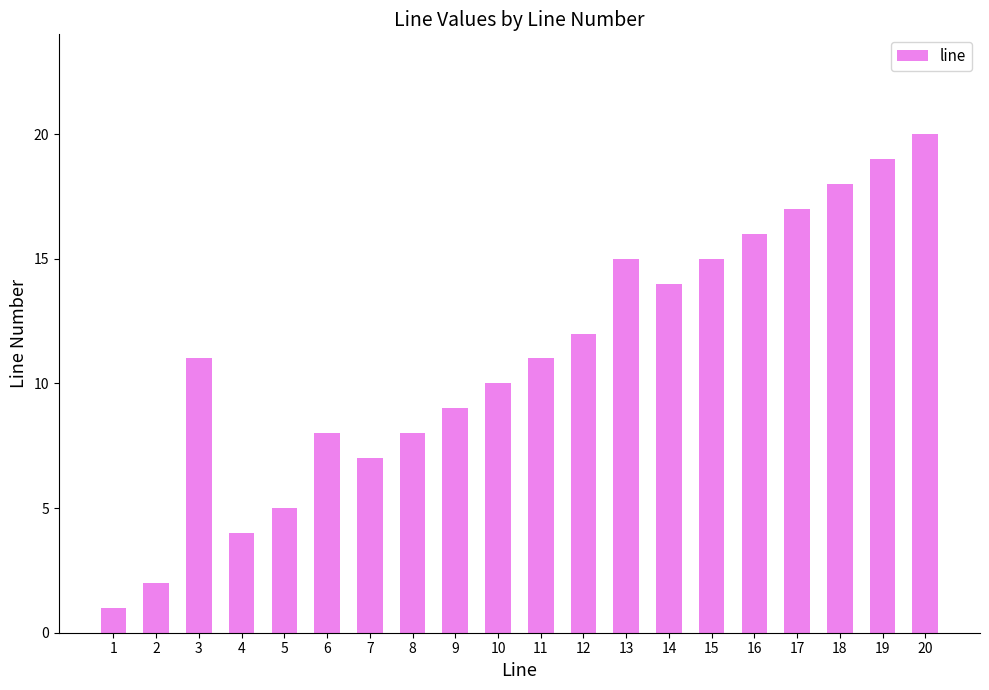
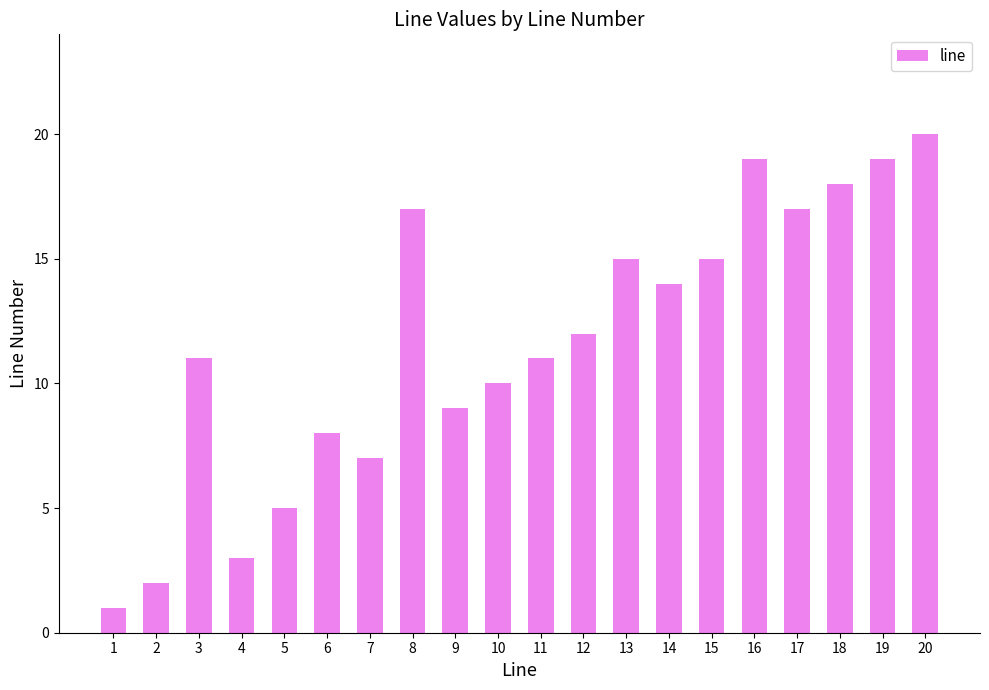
  {
    "1": 1,
    "2": 2,
    "3": 11,
-   "4": 4,
+   "4": 3,
    "5": 5,
    "6": 8,
    "7": 7,
-   "8": 8,
+   "8": 17,
    "9": 9,
    "10": 10,
    "11": 11,
    "12": 12,
    "13": 15,
    "14": 14,
    "15": 15,
-   "16": 16,
+   "16": 19,
    "17": 17,
    "18": 18,
    "19": 19,
    "20": 20
  }
